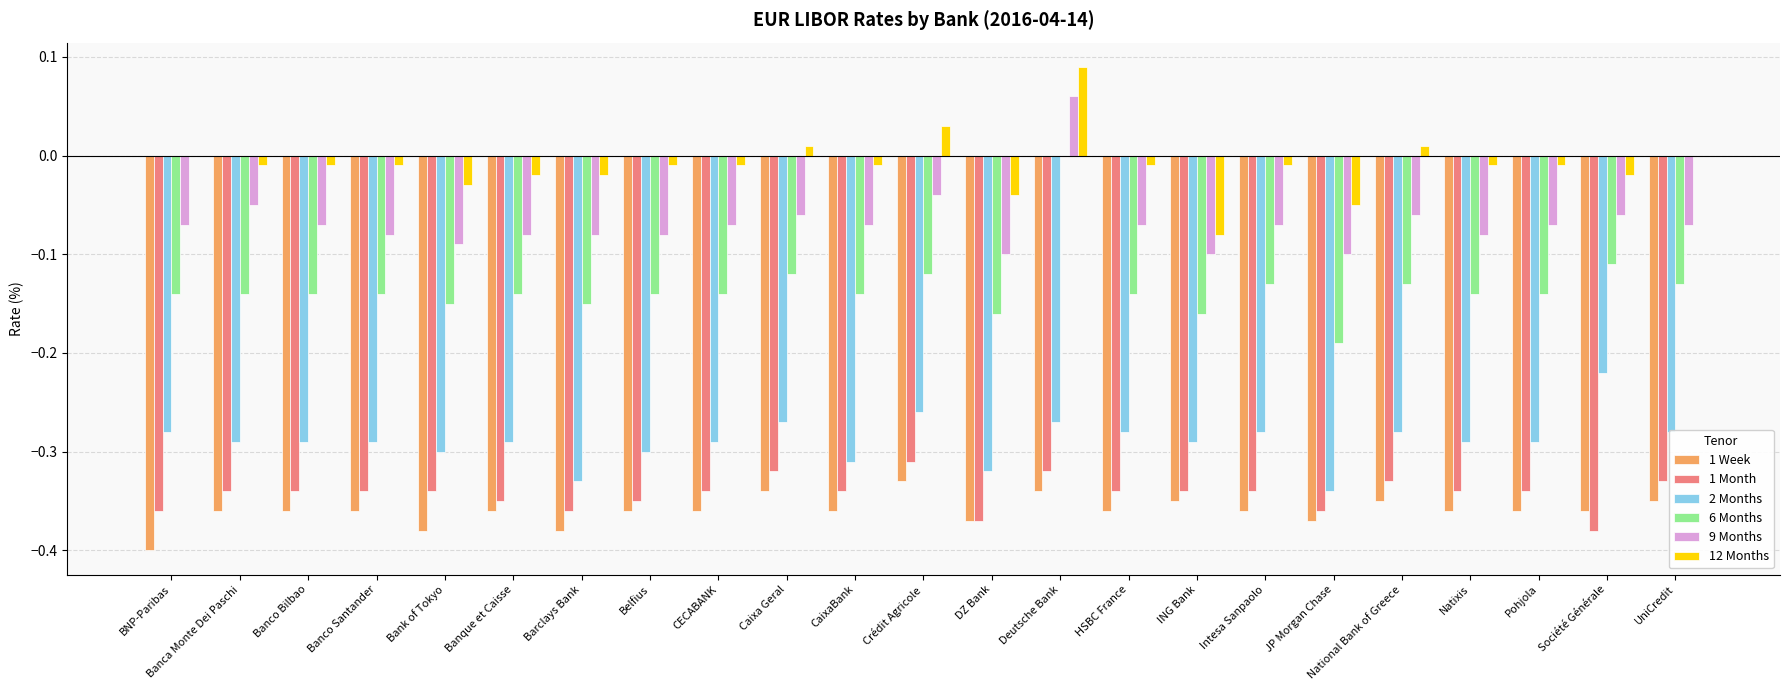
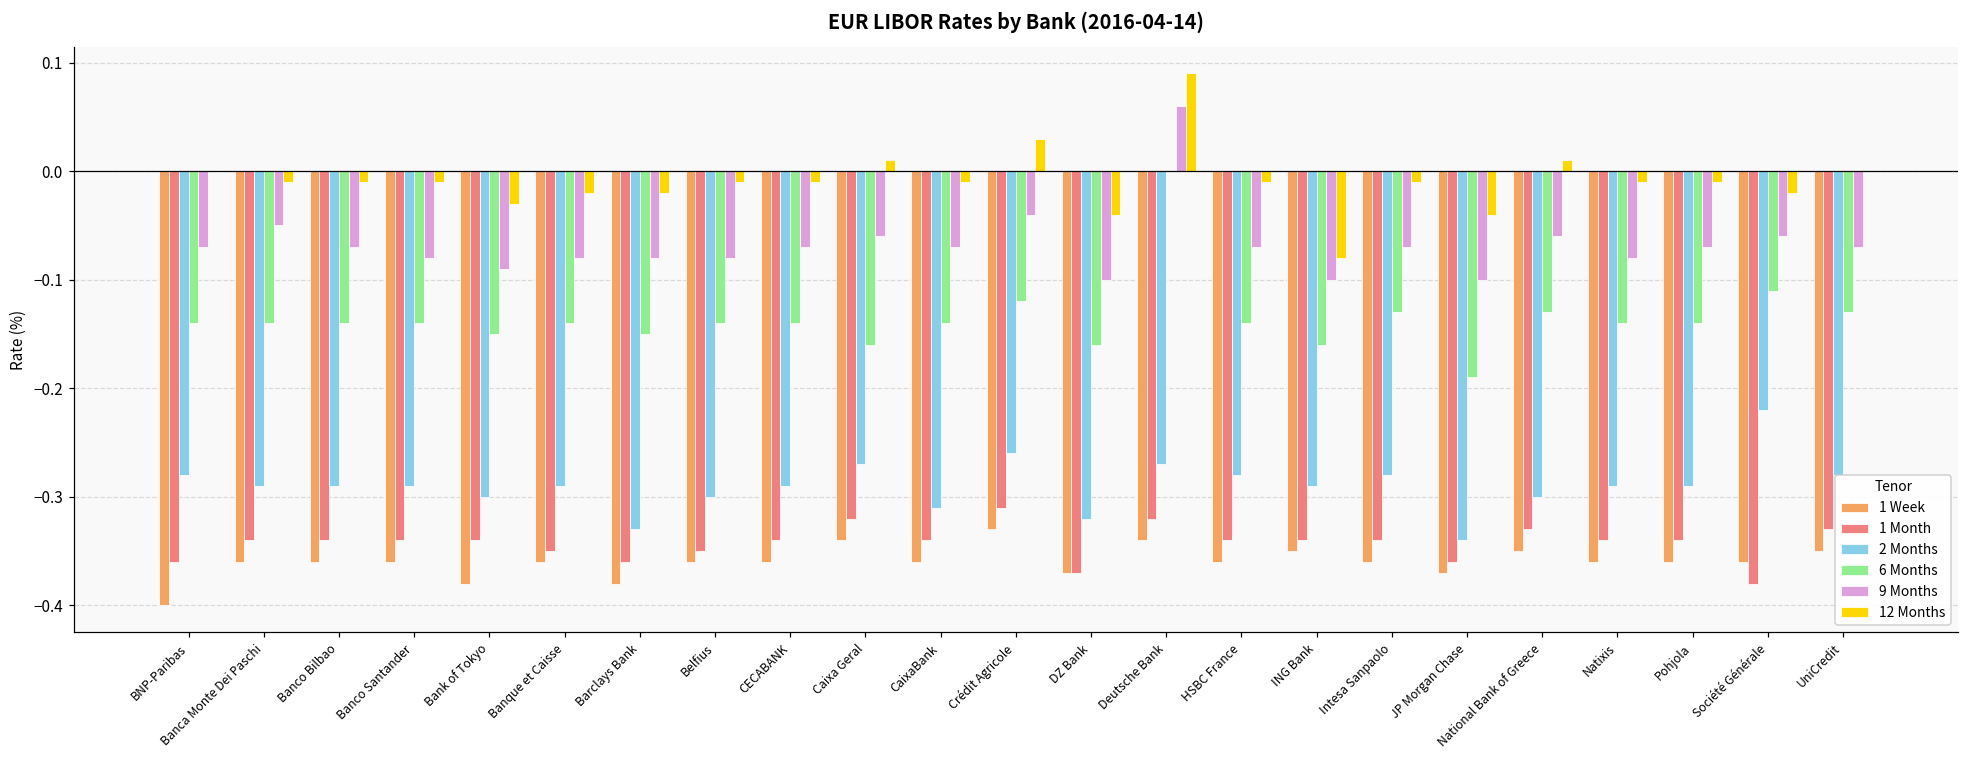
  {
    "2 Months": {
      "BNP-Paribas": -0.28,
      "Banca Monte Dei Paschi": -0.29,
      "Banco Bilbao": -0.29,
      "Banco Santander": -0.29,
      "Bank of Tokyo": -0.30,
      "Banque et Caisse": -0.29,
      "Barclays Bank": -0.33,
      "Belfius": -0.30,
      "CECABANK": -0.29,
      "Caixa Geral": -0.27,
      "CaixaBank": -0.31,
      "Crédit Agricole": -0.26,
      "DZ Bank": -0.32,
      "Deutsche Bank": -0.27,
      "HSBC France": -0.28,
      "ING Bank": -0.29,
      "Intesa Sanpaolo": -0.28,
      "JP Morgan Chase": -0.34,
-     "National Bank of Greece": -0.28,
+     "National Bank of Greece": -0.30,
      "Natixis": -0.29,
      "Pohjola": -0.29,
      "Société Générale": -0.22
    },
    "6 Months": {
      "BNP-Paribas": -0.14,
      "Banca Monte Dei Paschi": -0.14,
      "Banco Bilbao": -0.14,
      "Banco Santander": -0.14,
      "Bank of Tokyo": -0.15,
      "Banque et Caisse": -0.14,
      "Barclays Bank": -0.15,
      "Belfius": -0.14,
      "CECABANK": -0.14,
-     "Caixa Geral": -0.12,
+     "Caixa Geral": -0.16,
      "CaixaBank": -0.14,
      "Crédit Agricole": -0.12,
      "DZ Bank": -0.16,
      "Deutsche Bank": 0.00,
      "HSBC France": -0.14,
      "ING Bank": -0.16,
      "Intesa Sanpaolo": -0.13,
      "JP Morgan Chase": -0.19,
      "National Bank of Greece": -0.13,
      "Natixis": -0.14,
      "Pohjola": -0.14,
      "Société Générale": -0.11,
      "UniCredit": -0.13
    },
    "9 Months": {
      "BNP-Paribas": -0.07,
      "Banca Monte Dei Paschi": -0.05,
      "Banco Bilbao": -0.07,
      "Banco Santander": -0.08,
      "Bank of Tokyo": -0.09,
      "Banque et Caisse": -0.08,
      "Barclays Bank": -0.08,
      "Belfius": -0.08,
      "CECABANK": -0.07,
      "Caixa Geral": -0.06,
      "CaixaBank": -0.07,
      "Crédit Agricole": -0.04,
      "DZ Bank": -0.10,
      "Deutsche Bank": 0.06,
      "HSBC France": -0.07,
      "ING Bank": -0.10,
      "Intesa Sanpaolo": -0.07,
      "JP Morgan Chase": -0.10,
      "National Bank of Greece": -0.06,
      "Natixis": -0.08,
      "Pohjola": -0.07,
      "Société Générale": -0.06,
      "UniCredit": -0.07
    },
    "12 Months": {
      "BNP-Paribas": 0.00,
      "Banca Monte Dei Paschi": -0.01,
      "Banco Bilbao": -0.01,
      "Banco Santander": -0.01,
      "Bank of Tokyo": -0.03,
      "Banque et Caisse": -0.02,
      "Barclays Bank": -0.02,
      "Belfius": -0.01,
      "CECABANK": -0.01,
      "Caixa Geral": 0.01,
      "CaixaBank": -0.01,
      "Crédit Agricole": 0.03,
      "DZ Bank": -0.04,
      "Deutsche Bank": 0.09,
      "HSBC France": -0.01,
      "ING Bank": -0.08,
      "Intesa Sanpaolo": -0.01,
-     "JP Morgan Chase": -0.05,
+     "JP Morgan Chase": -0.04,
      "National Bank of Greece": 0.01,
      "Natixis": -0.01,
      "Pohjola": -0.01,
      "Société Générale": -0.02,
      "UniCredit": 0.00
    }
  }
